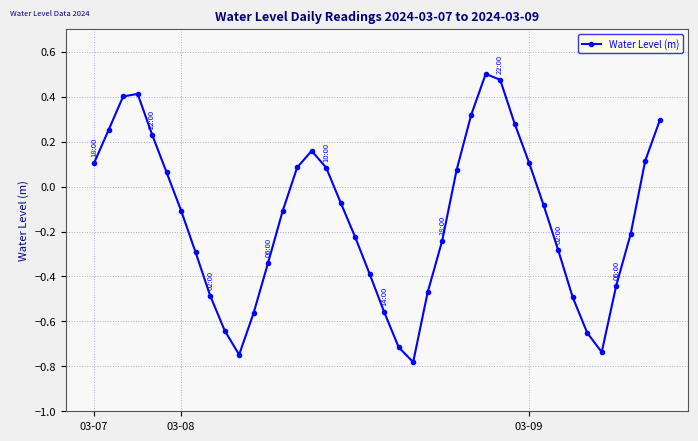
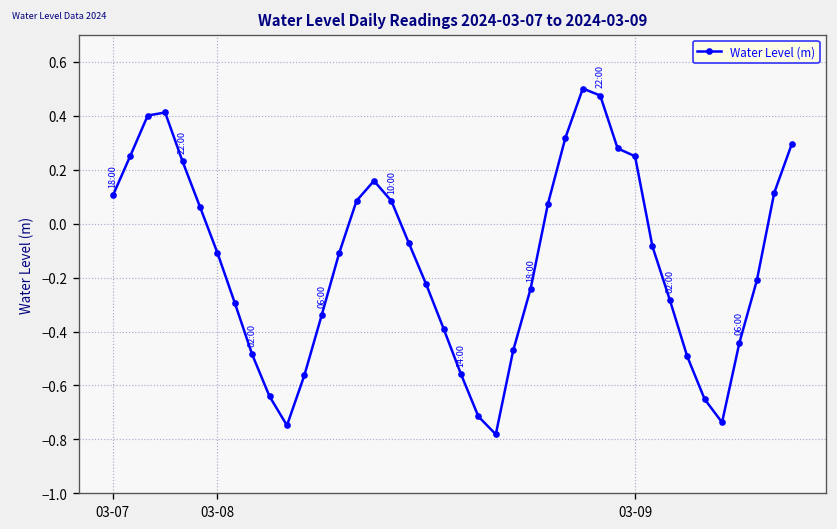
  {
    "03-08": -0.11,
-   "03-09": 0.10
+   "03-09": 0.25
  }
